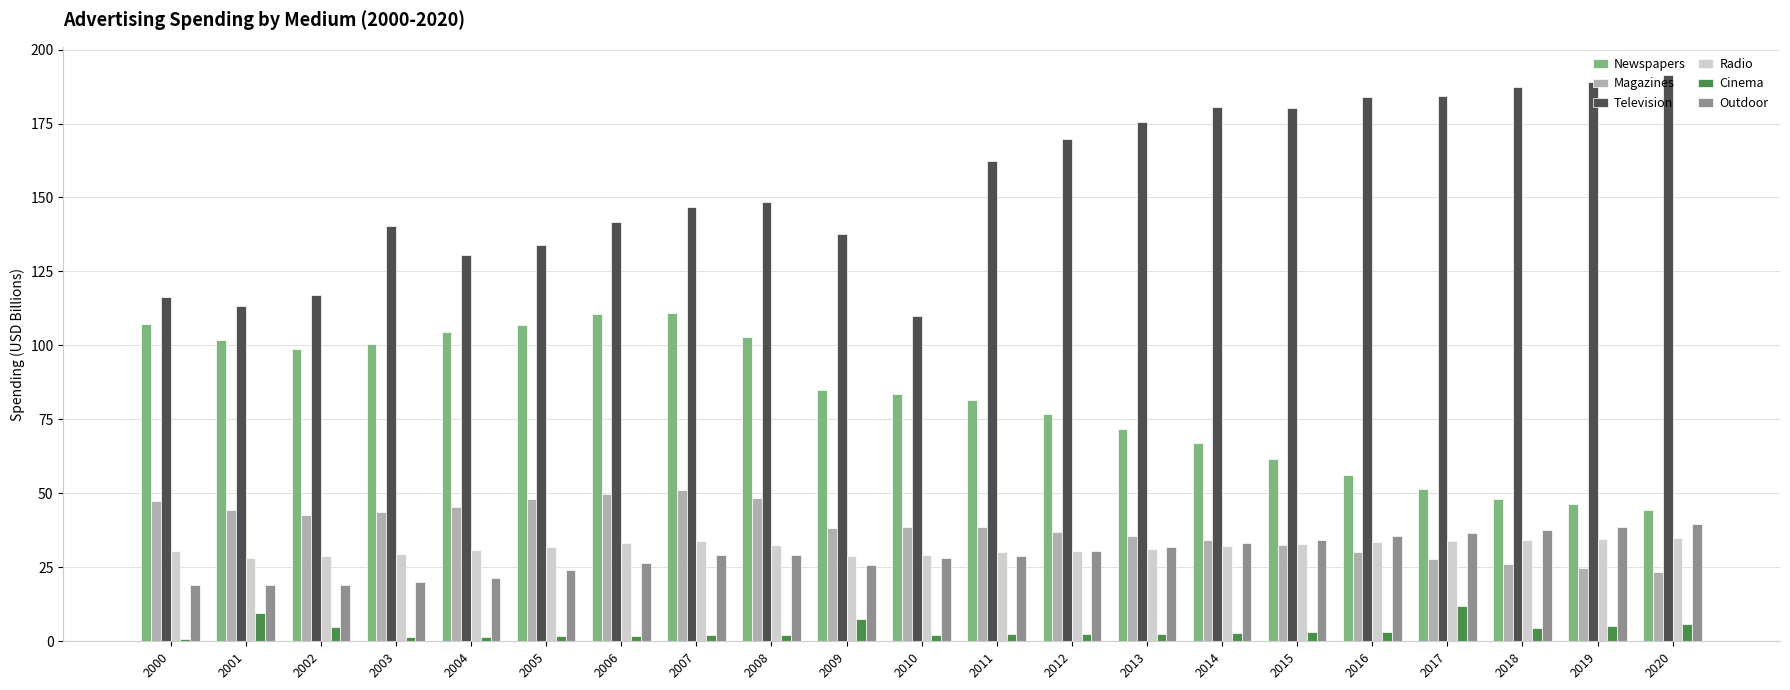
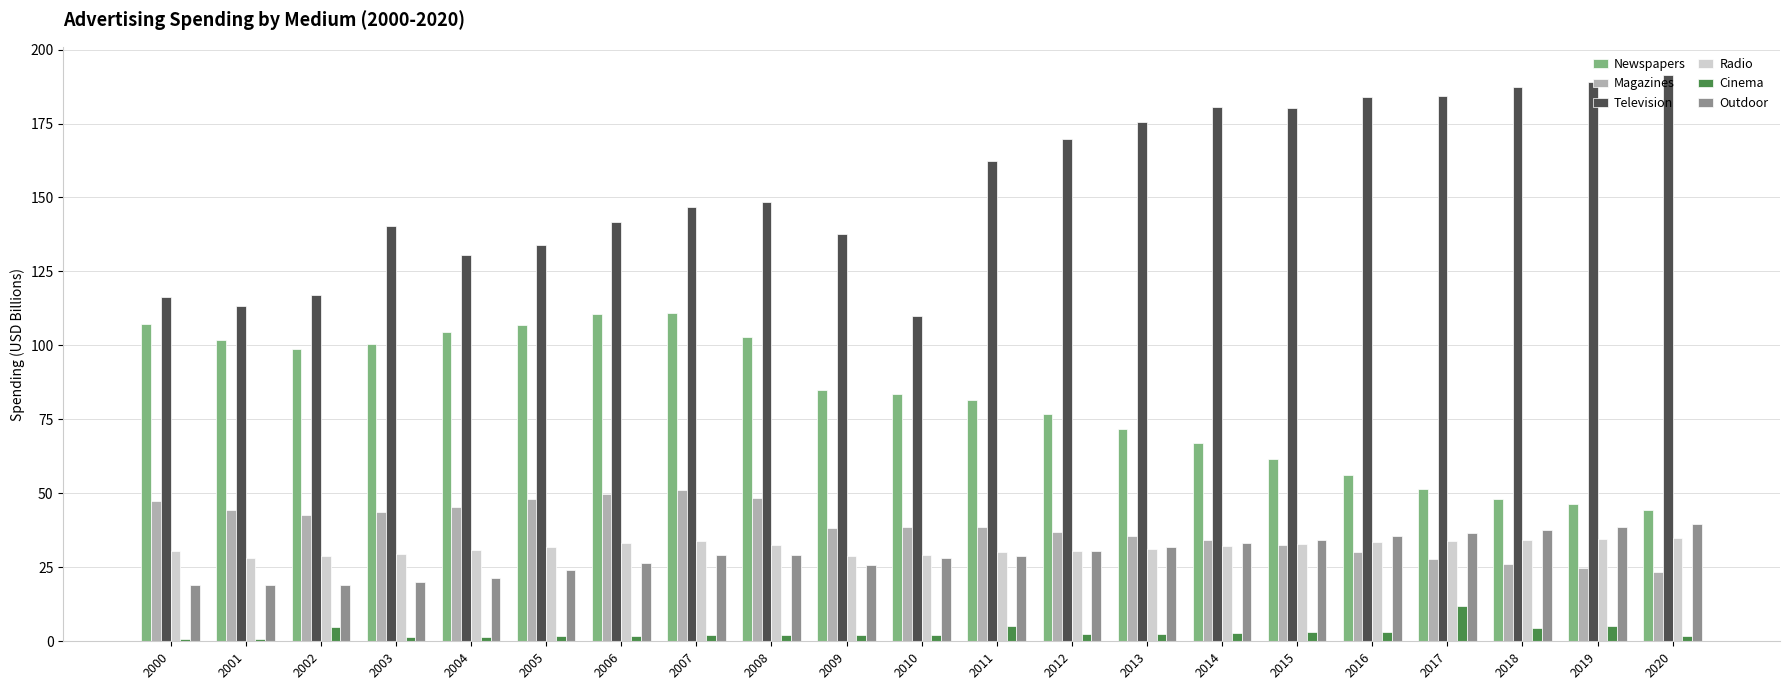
  {
    "Television": {
      "2000": 116,
      "2001": 113,
      "2002": 117,
      "2003": 140,
      "2004": 131,
      "2005": 134,
      "2006": 142,
      "2007": 147,
      "2008": 148,
      "2009": 138,
      "2010": 110,
      "2011": 162,
      "2012": 170,
      "2013": 175,
      "2014": 181,
      "2015": 180,
      "2016": 184,
      "2017": 184,
      "2018": 187,
      "2019": 189,
      "2020": 191
    },
    "Cinema": {
      "2000": 1,
-     "2001": 10,
+     "2001": 1,
      "2002": 5,
      "2003": 1,
      "2004": 1,
      "2005": 2,
      "2006": 2,
      "2007": 2,
      "2008": 2,
-     "2009": 8,
+     "2009": 2,
      "2010": 2,
-     "2011": 2,
+     "2011": 5,
      "2012": 3,
      "2013": 3,
      "2014": 3,
      "2015": 3,
      "2016": 3,
      "2017": 12,
      "2018": 4,
      "2019": 5,
-     "2020": 6
+     "2020": 2
    }
  }
